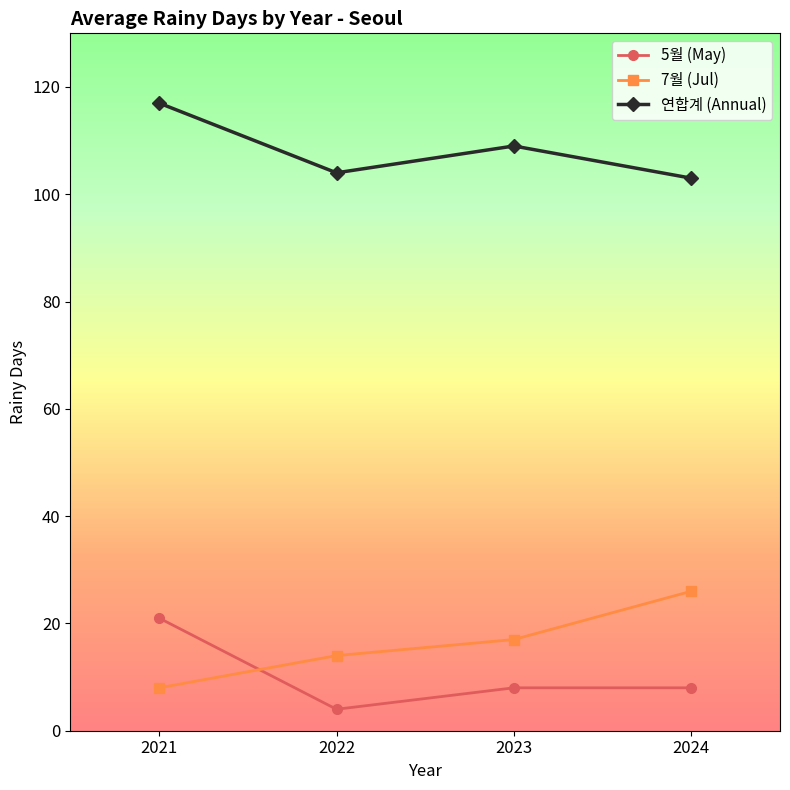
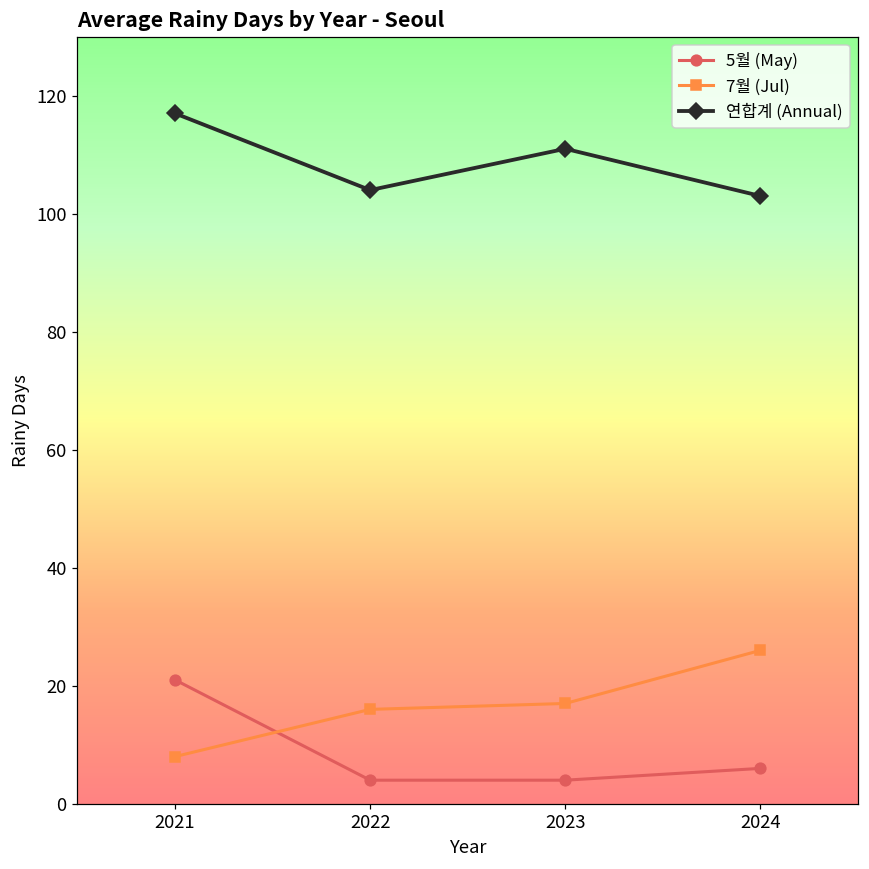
  {
    "5월 (May)": {
      "2021": 21,
      "2022": 4,
-     "2023": 8,
-     "2024": 8
+     "2023": 4,
+     "2024": 6
    },
    "7월 (Jul)": {
      "2021": 8,
-     "2022": 14,
+     "2022": 16,
      "2023": 17,
      "2024": 26
    },
    "연합계 (Annual)": {
      "2021": 117,
      "2022": 104,
-     "2023": 109,
+     "2023": 111,
      "2024": 103
    }
  }
